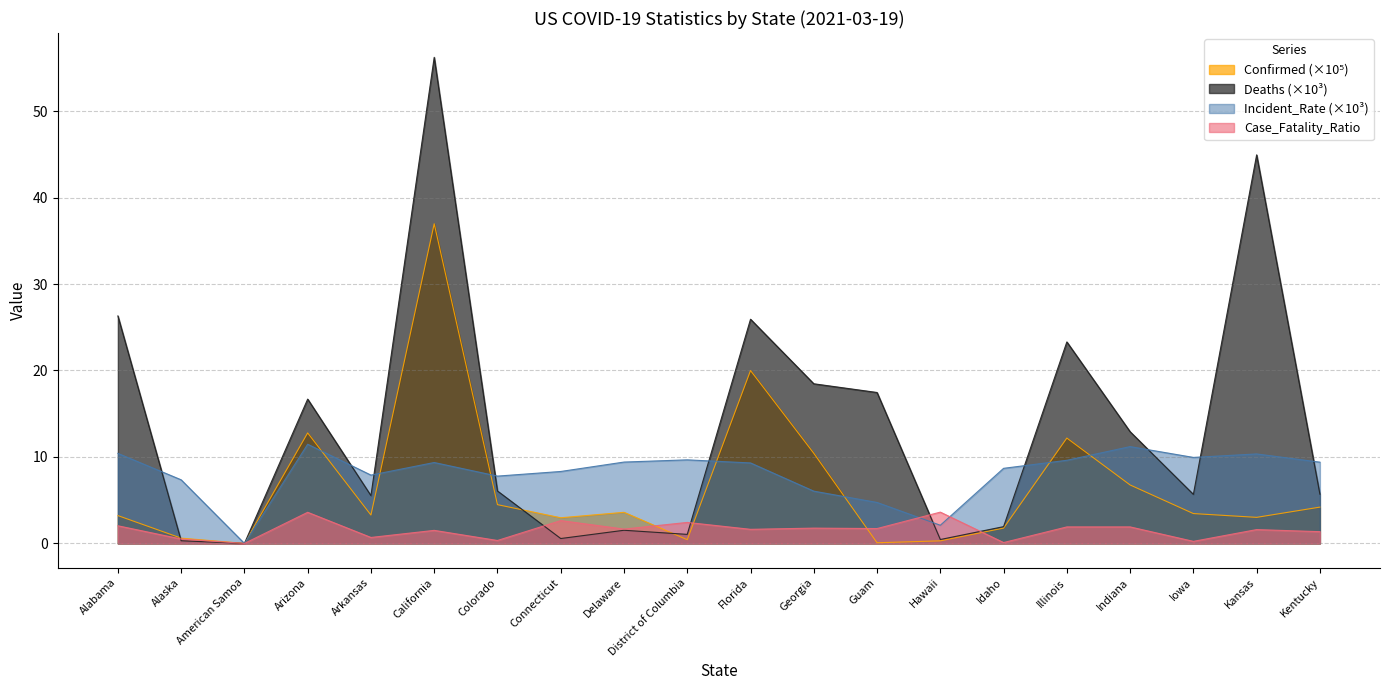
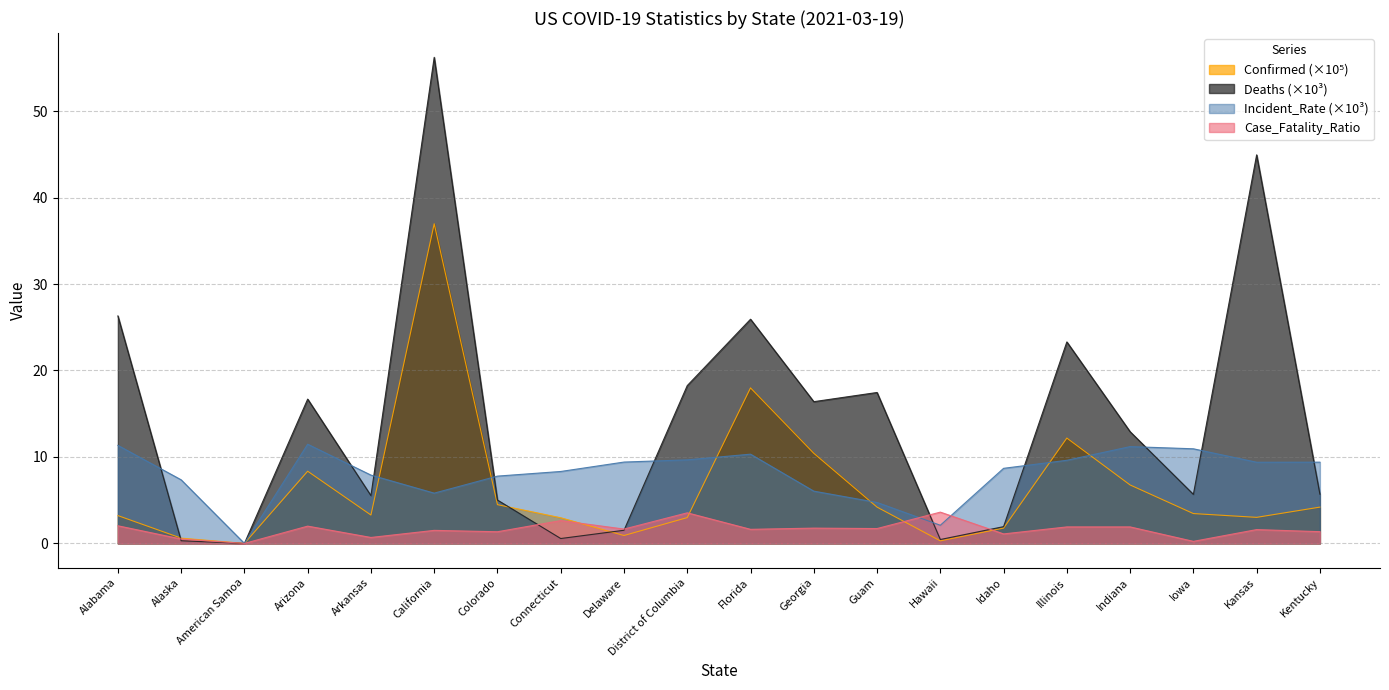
  {
    "Confirmed (×10⁵)": {
      "Alabama": 3,
-     "Arizona": 13,
+     "Arizona": 8,
      "Arkansas": 3,
      "California": 37,
      "Colorado": 4,
      "Connecticut": 3,
-     "Delaware": 4,
-     "District of Columbia": 0,
-     "Florida": 20,
+     "Delaware": 1,
+     "District of Columbia": 3,
+     "Florida": 18,
      "Georgia": 10,
-     "Guam": 0,
+     "Guam": 4,
      "Illinois": 12,
      "Indiana": 7,
      "Iowa": 3,
      "Kansas": 3,
      "Kentucky": 4
    },
    "Deaths (×10³)": {
      "Alabama": 26,
      "Arizona": 17,
      "Arkansas": 6,
      "California": 56,
-     "Colorado": 6,
+     "Colorado": 5,
      "Connecticut": 1,
-     "District of Columbia": 1,
+     "District of Columbia": 18,
      "Florida": 26,
-     "Georgia": 18,
+     "Georgia": 16,
      "Guam": 17,
      "Illinois": 23,
      "Indiana": 13,
      "Iowa": 6,
      "Kansas": 45,
      "Kentucky": 6
    },
    "Incident_Rate (×10³)": {
-     "Alabama": 10,
+     "Alabama": 11,
      "Alaska": 7,
      "Arizona": 11,
      "Arkansas": 8,
-     "California": 9,
+     "California": 6,
      "Colorado": 8,
      "Connecticut": 8,
      "Delaware": 9,
      "District of Columbia": 10,
-     "Florida": 9,
+     "Florida": 10,
      "Georgia": 6,
      "Guam": 5,
      "Hawaii": 2,
      "Idaho": 9,
      "Illinois": 10,
      "Indiana": 11,
-     "Iowa": 10,
-     "Kansas": 10,
+     "Iowa": 11,
+     "Kansas": 9,
      "Kentucky": 9
    },
    "Case_Fatality_Ratio": {
      "Alabama": 2,
-     "Arizona": 4,
+     "Arizona": 2,
      "Arkansas": 1,
      "California": 2,
-     "Colorado": 0,
+     "Colorado": 1,
      "Connecticut": 3,
-     "District of Columbia": 2,
+     "District of Columbia": 4,
      "Florida": 2,
      "Georgia": 2,
      "Guam": 2,
      "Hawaii": 4,
-     "Idaho": 0,
+     "Idaho": 1,
      "Illinois": 2,
      "Indiana": 2,
      "Iowa": 0,
      "Kansas": 2,
      "Kentucky": 1
    }
  }
